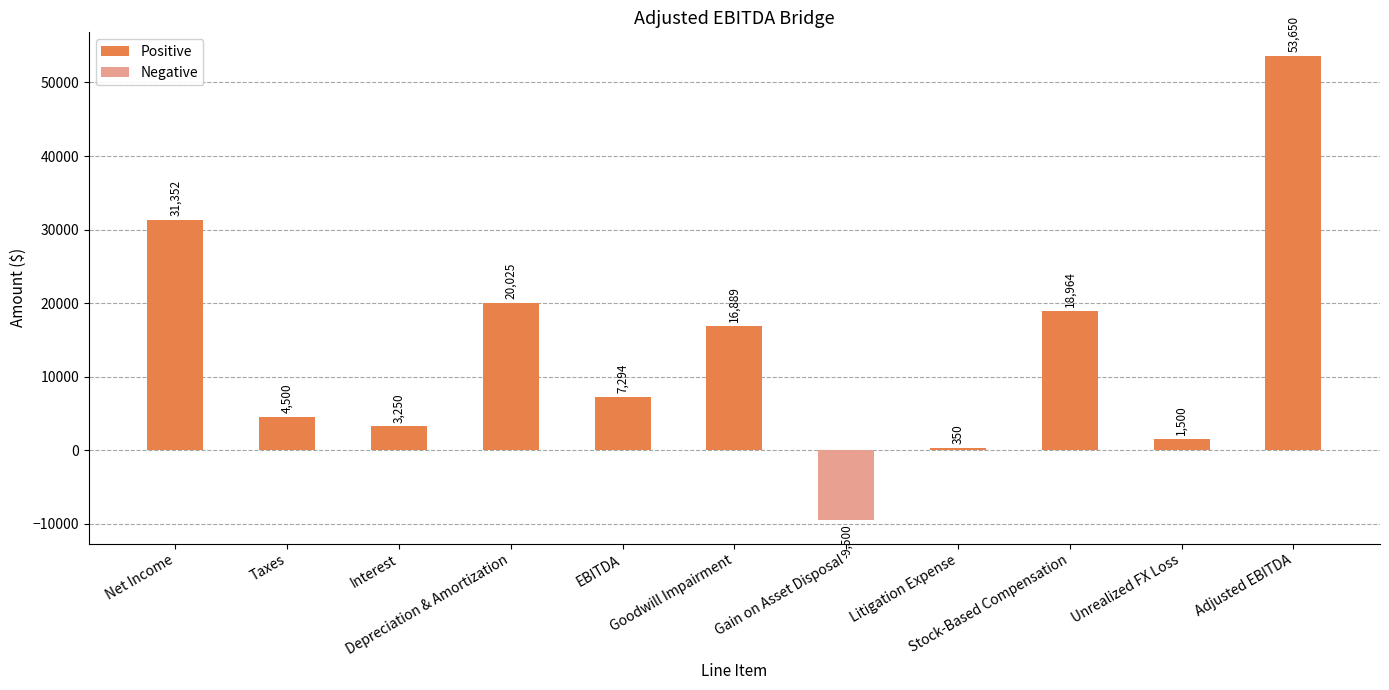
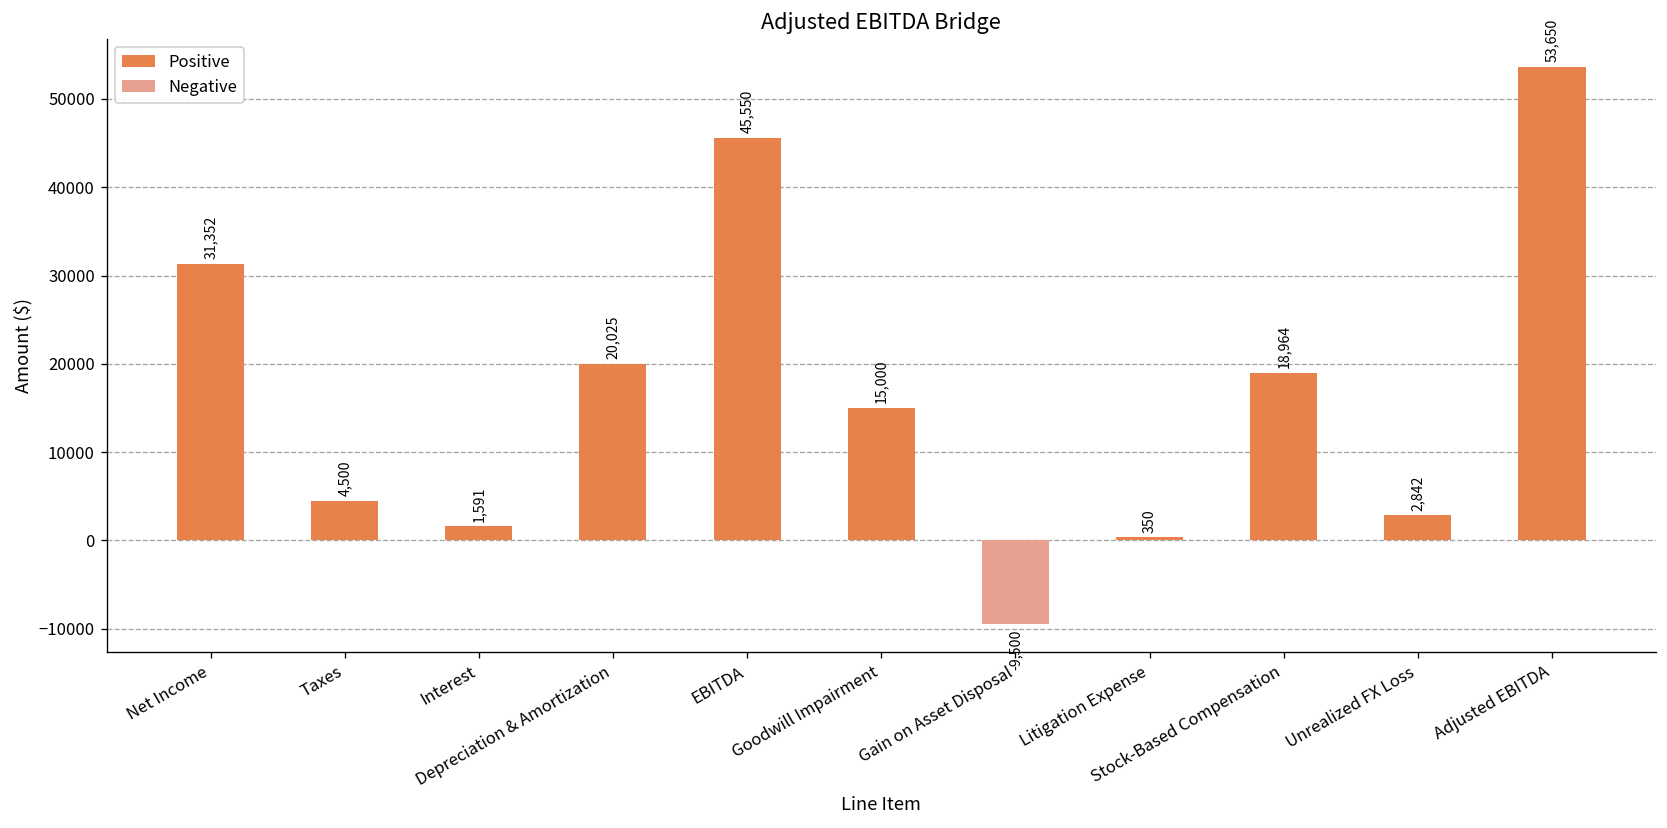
  {
    "Positive": {
      "Net Income": "31,352",
      "Taxes": "4,500",
-     "Interest": "3,250",
+     "Interest": "1,591",
      "Depreciation & Amortization": "20,025",
-     "EBITDA": "7,294",
-     "Goodwill Impairment": "16,889",
+     "EBITDA": "45,550",
+     "Goodwill Impairment": "15,000",
      "Litigation Expense": "350",
      "Stock-Based Compensation": "18,964",
-     "Unrealized FX Loss": "1,500",
+     "Unrealized FX Loss": "2,842",
      "Adjusted EBITDA": "53,650"
    },
    "Negative": {
      "Gain on Asset Disposal": "-9,500"
    }
  }
